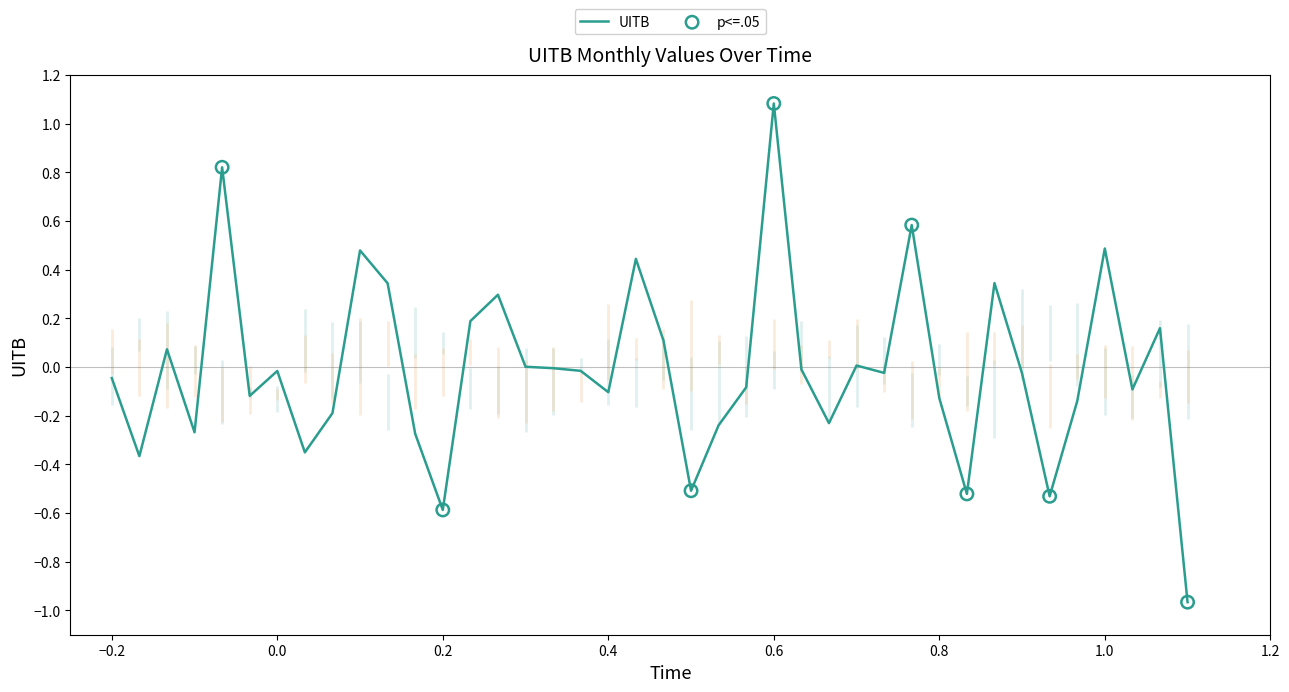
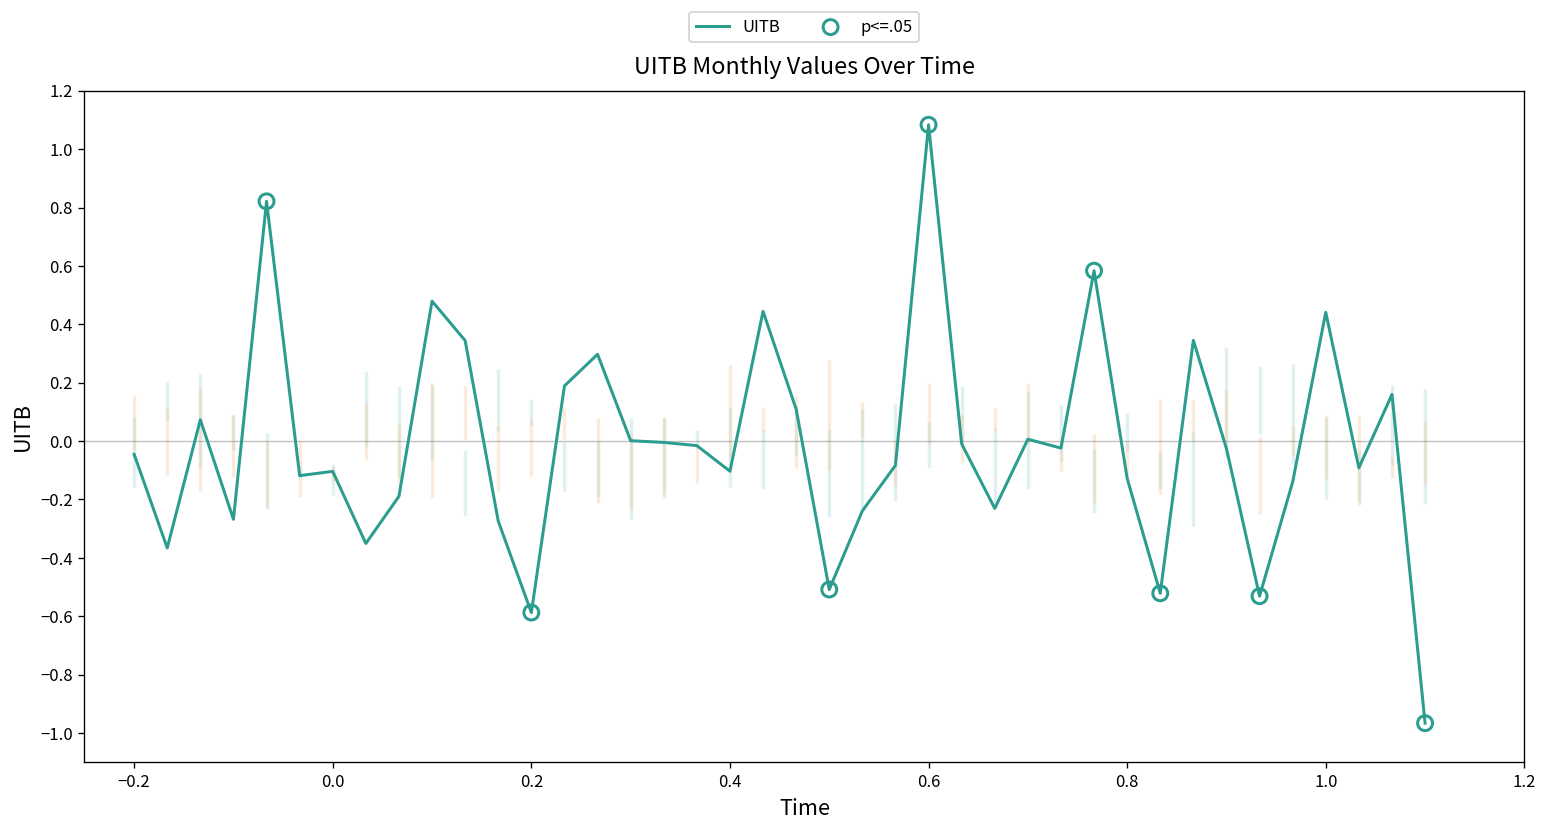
  {
    "UITB": {
      "−0.2": -0.05,
-     "0.0": -0.02,
+     "0.0": -0.10,
      "0.4": -0.10,
      "0.8": -0.13,
-     "1.0": 0.49
+     "1.0": 0.44
    }
  }
